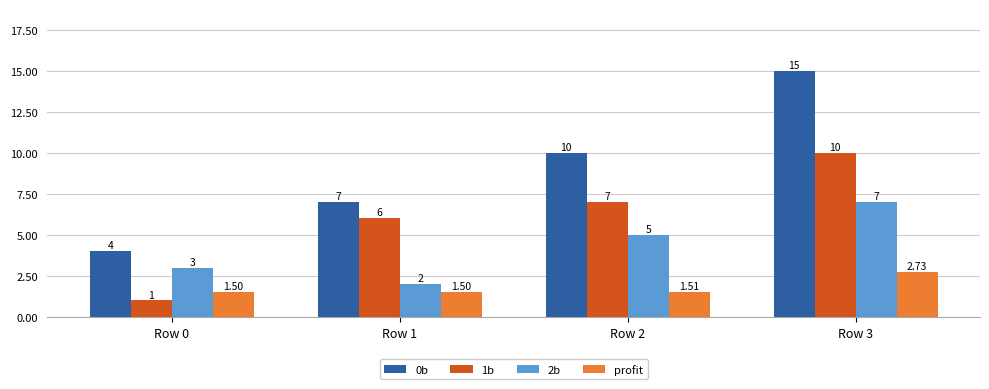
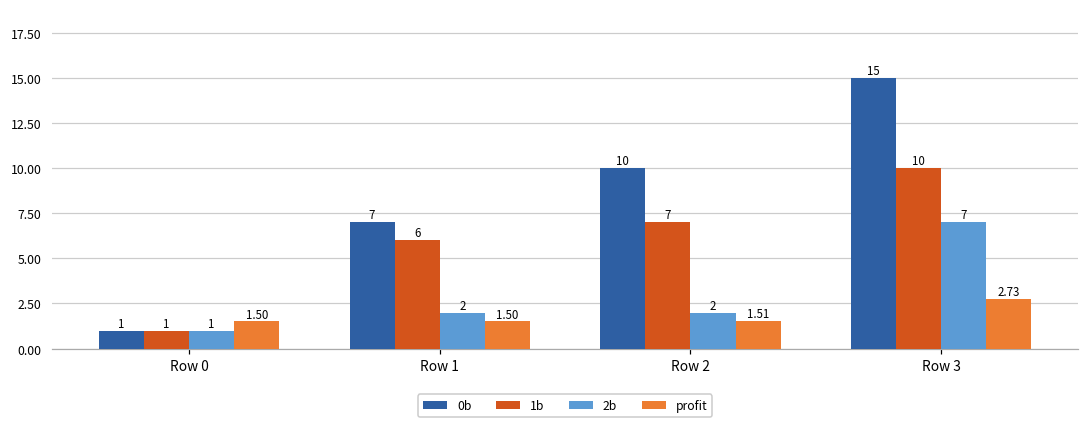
  {
    "0b": {
-     "Row 0": 4,
+     "Row 0": 1,
      "Row 1": 7,
      "Row 2": 10,
      "Row 3": 15
    },
    "2b": {
-     "Row 0": 3,
+     "Row 0": 1,
      "Row 1": 2,
-     "Row 2": 5,
+     "Row 2": 2,
      "Row 3": 7
    }
  }
